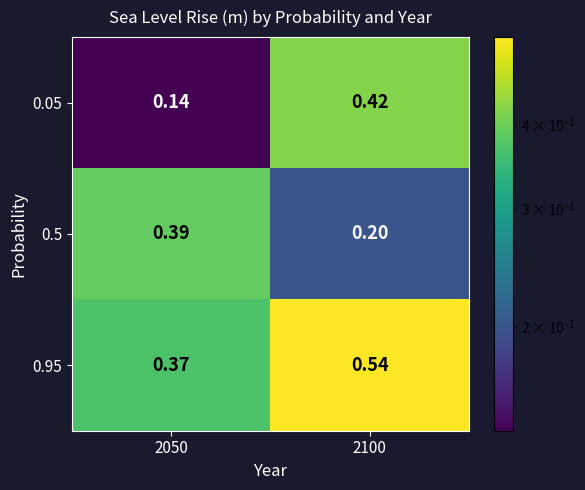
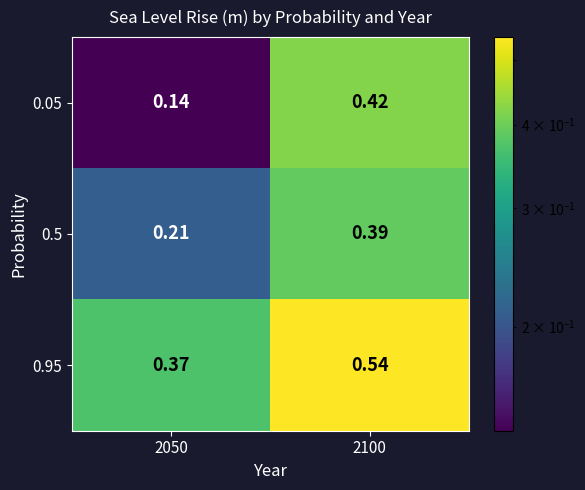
  {
    "0.05": {
      "2050": 0.14,
      "2100": 0.42
    },
    "0.5": {
-     "2050": 0.39,
-     "2100": 0.20
+     "2050": 0.21,
+     "2100": 0.39
    },
    "0.95": {
      "2050": 0.37,
      "2100": 0.54
    }
  }
